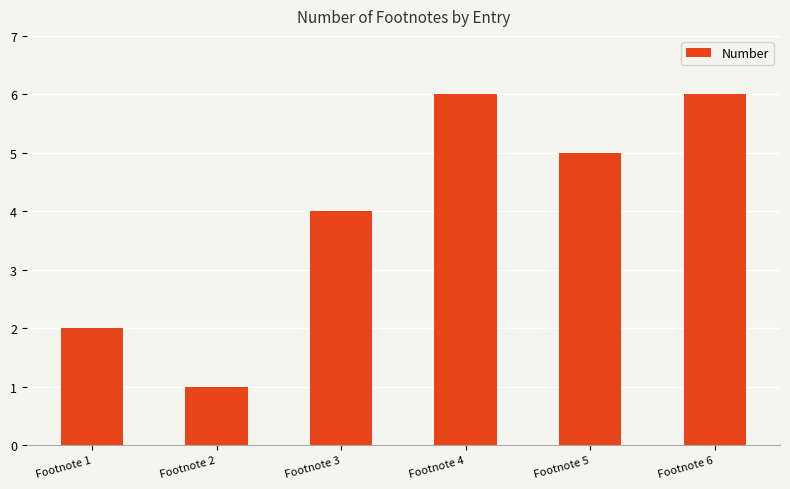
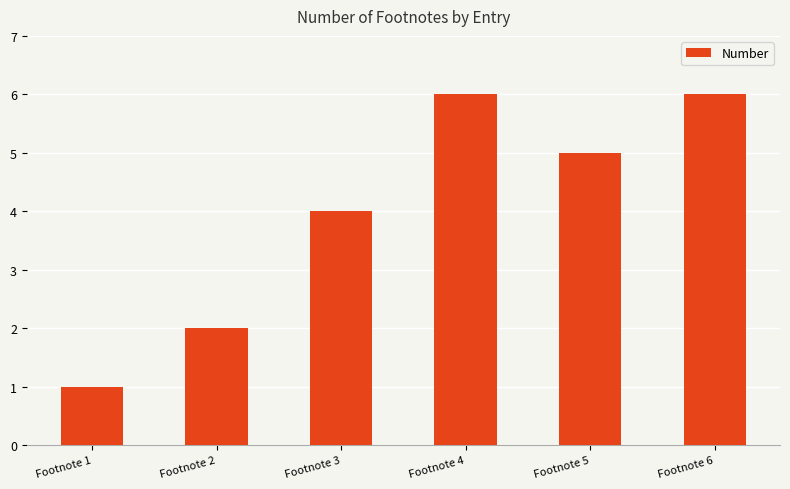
  {
-   "Footnote 1": 2,
-   "Footnote 2": 1,
+   "Footnote 1": 1,
+   "Footnote 2": 2,
    "Footnote 3": 4,
    "Footnote 4": 6,
    "Footnote 5": 5,
    "Footnote 6": 6
  }
